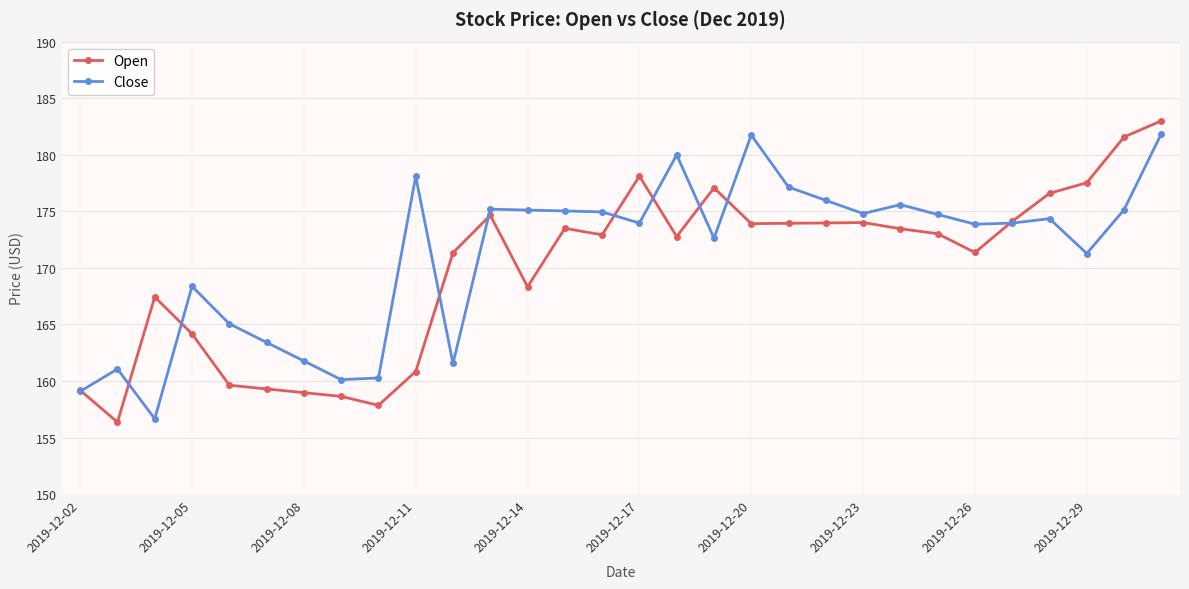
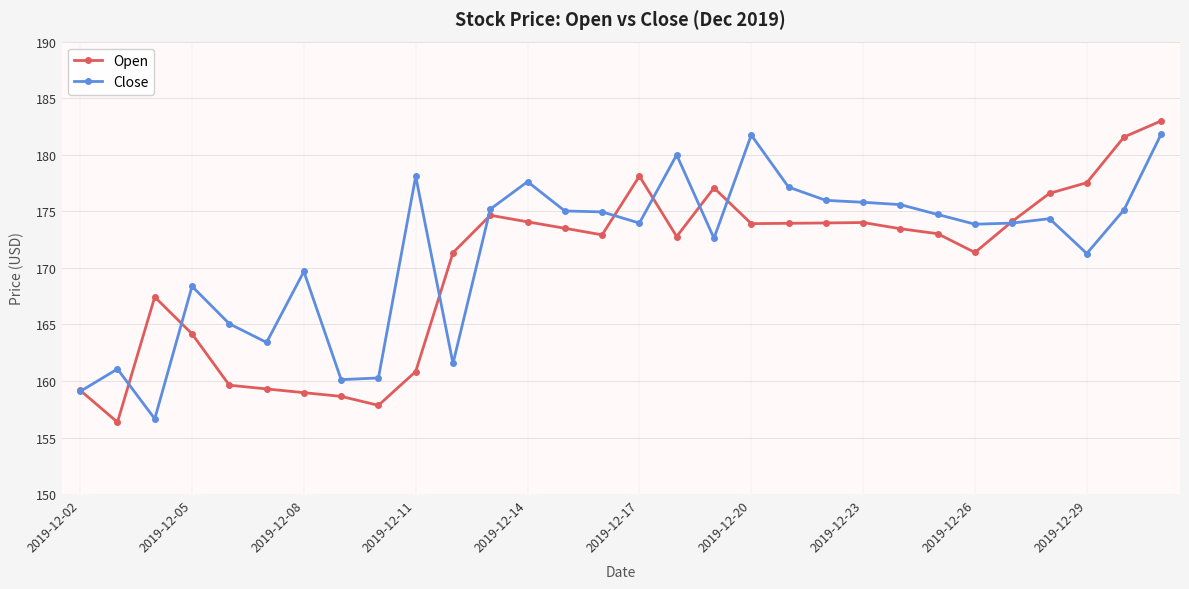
  {
    "Open": {
      "2019-12-05": 164.2,
      "2019-12-08": 159.0,
      "2019-12-11": 160.8,
-     "2019-12-14": 168.3,
+     "2019-12-14": 174.1,
      "2019-12-17": 178.1,
      "2019-12-20": 173.9,
      "2019-12-23": 174.0,
      "2019-12-26": 171.4,
      "2019-12-29": 177.5
    },
    "Close": {
      "2019-12-05": 168.4,
-     "2019-12-08": 161.8,
+     "2019-12-08": 169.7,
      "2019-12-11": 178.1,
-     "2019-12-14": 175.1,
+     "2019-12-14": 177.6,
      "2019-12-17": 174.0,
      "2019-12-20": 181.7,
-     "2019-12-23": 174.8,
+     "2019-12-23": 175.8,
      "2019-12-26": 173.9,
      "2019-12-29": 171.3
    }
  }
